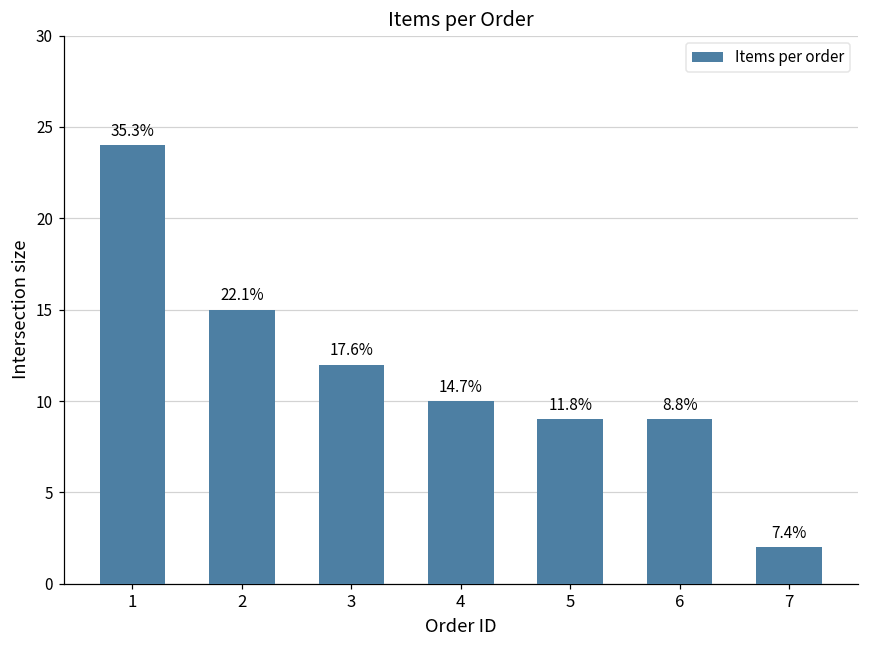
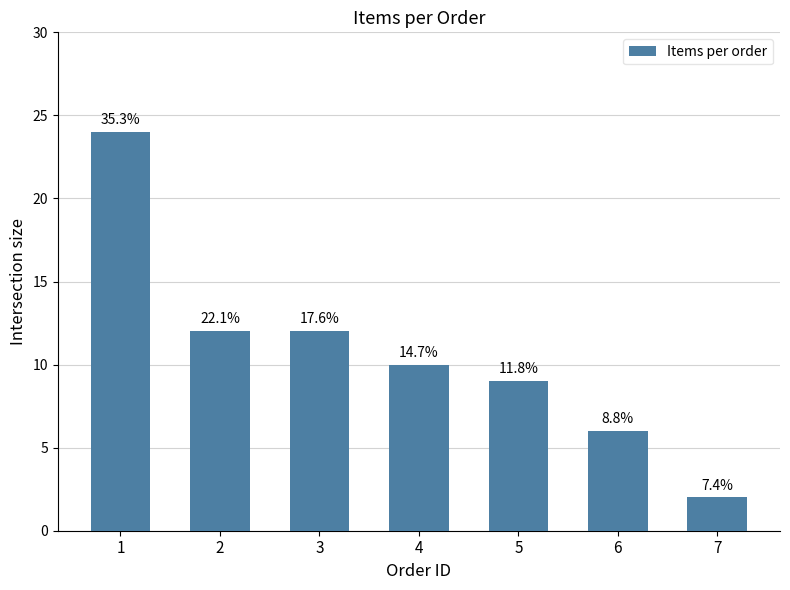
  {
-   "2": 15,
-   "6": 9
+   "2": 12,
+   "6": 6
  }
